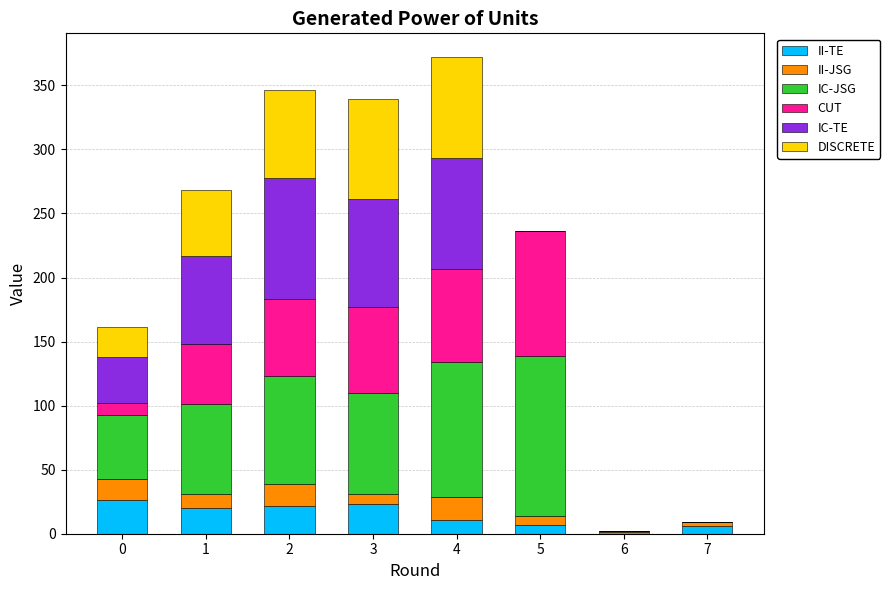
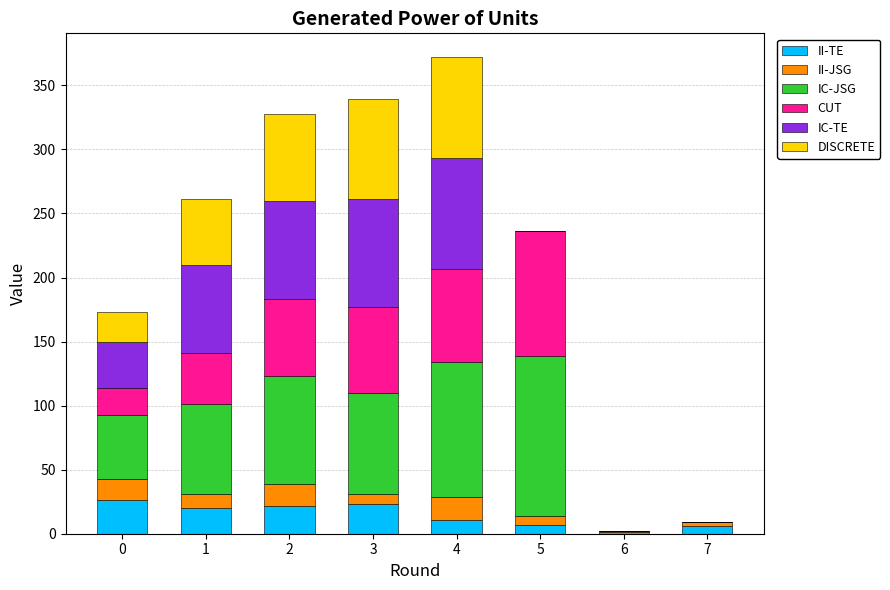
  {
    "II-TE": {
      "0": 26,
      "1": 20,
      "2": 22,
      "3": 23,
      "4": 11,
      "5": 7,
      "7": 6
    },
    "II-JSG": {
      "0": 17,
      "1": 11,
      "2": 17,
      "3": 8,
      "4": 18,
      "5": 7,
      "7": 3
    },
    "IC-JSG": {
      "0": 50,
      "1": 70,
      "2": 84,
      "3": 79,
      "4": 105,
      "5": 125,
      "6": 0,
      "7": 0
    },
    "CUT": {
-     "0": 9,
-     "1": 47,
+     "0": 21,
+     "1": 40,
      "2": 60,
      "3": 67,
      "4": 73,
      "5": 97,
      "6": 0,
      "7": 0
    },
    "IC-TE": {
      "0": 36,
      "1": 69,
-     "2": 95,
+     "2": 77,
      "3": 84,
      "4": 86,
      "5": 0,
      "6": 0,
      "7": 0
    },
    "DISCRETE": {
      "0": 23,
      "1": 51,
      "2": 68,
      "3": 78,
      "4": 79,
      "5": 0,
      "6": 0,
      "7": 0
    }
  }
